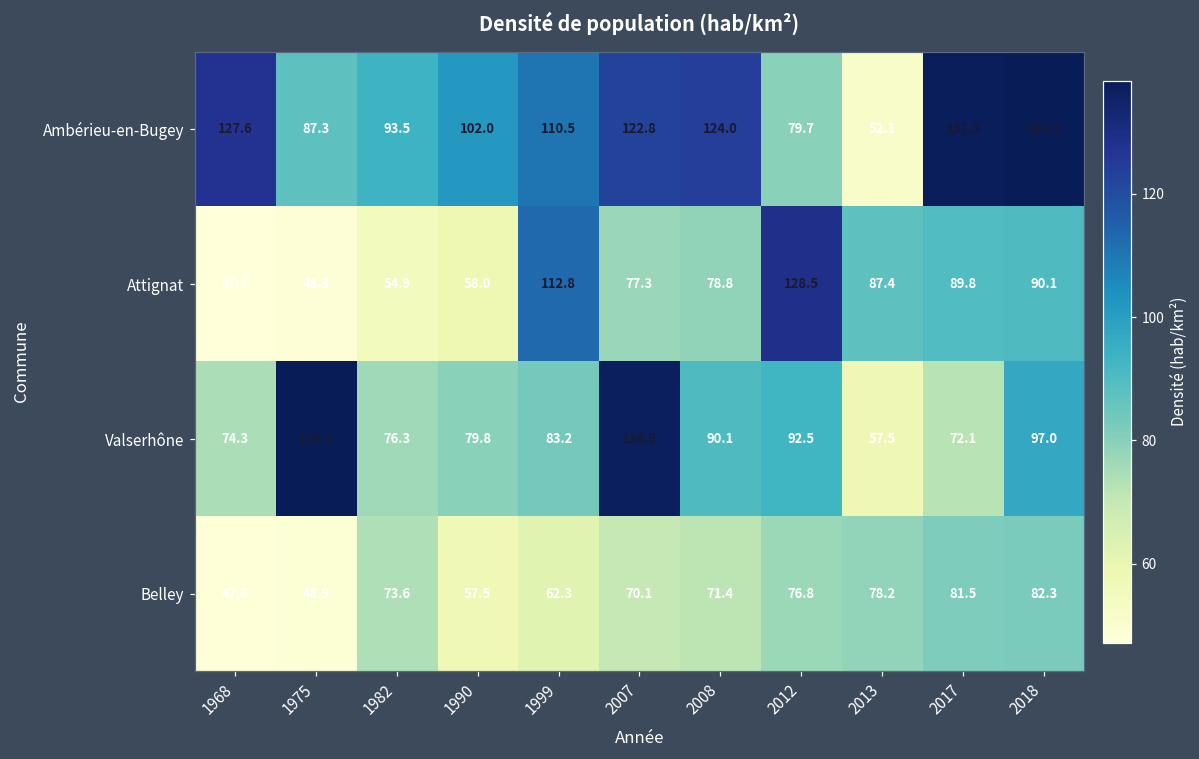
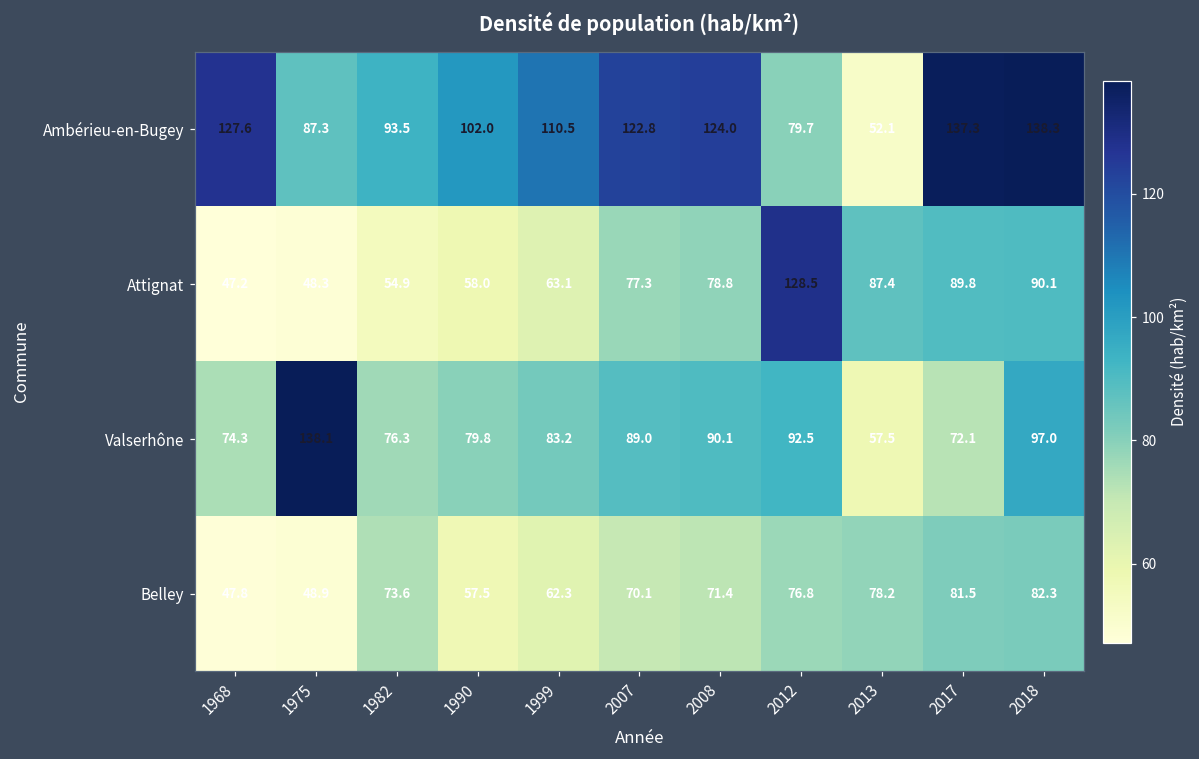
  {
    "Ambérieu-en-Bugey": {
      "1968": 127.6,
      "1975": 87.3,
      "1982": 93.5,
      "1990": 102.0,
      "1999": 110.5,
      "2007": 122.8,
      "2008": 124.0,
      "2012": 79.7,
      "2013": 52.1
    },
    "Attignat": {
      "1982": 54.9,
      "1990": 58.0,
-     "1999": 112.8,
+     "1999": 63.1,
      "2007": 77.3,
      "2008": 78.8,
      "2012": 128.5,
      "2013": 87.4,
      "2017": 89.8,
      "2018": 90.1
    },
    "Valserhône": {
      "1968": 74.3,
      "1982": 76.3,
      "1990": 79.8,
      "1999": 83.2,
-     "2007": 136.9,
+     "2007": 89.0,
      "2008": 90.1,
      "2012": 92.5,
      "2013": 57.5,
      "2017": 72.1,
      "2018": 97.0
    },
    "Belley": {
      "1982": 73.6,
      "1990": 57.5,
      "1999": 62.3,
      "2007": 70.1,
      "2008": 71.4,
      "2012": 76.8,
      "2013": 78.2,
      "2017": 81.5,
      "2018": 82.3
    }
  }
